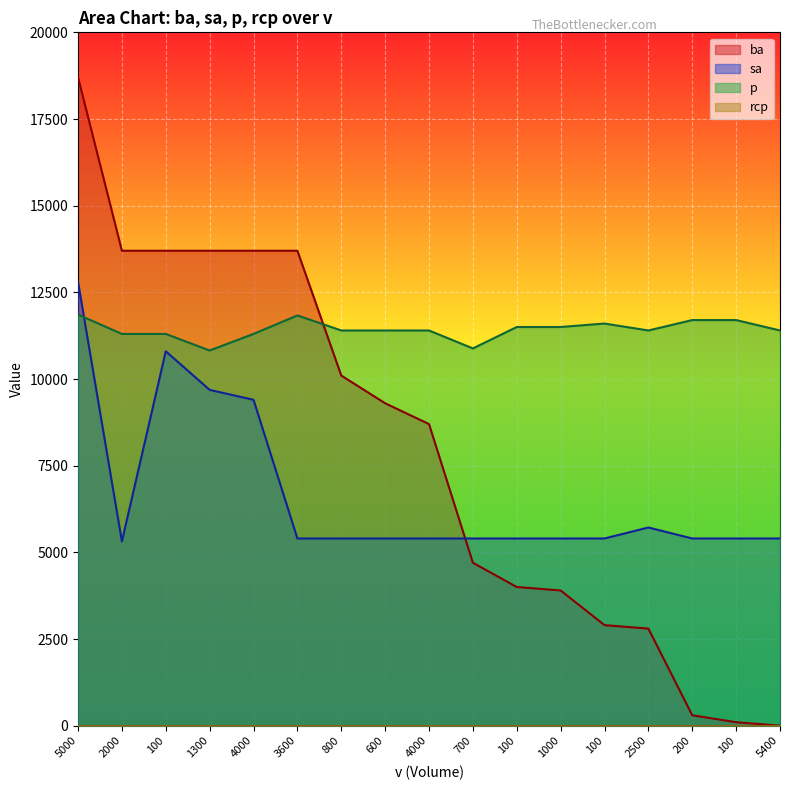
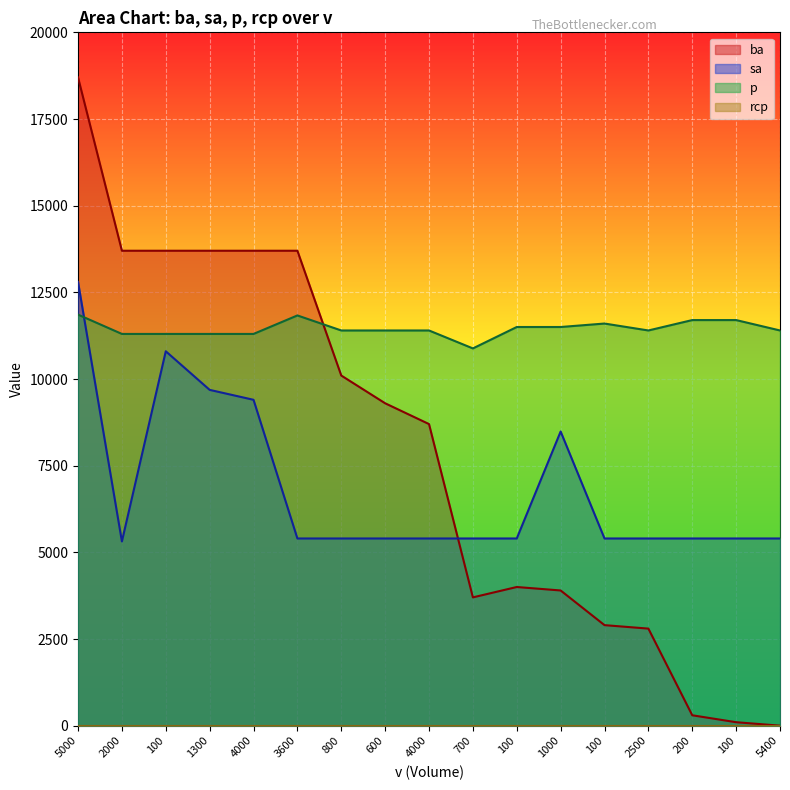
  {
    "ba": {
      "5000": 18700,
      "2000": 13700,
      "1300": 13700,
      "3600": 13700,
      "800": 10100,
      "600": 9300,
-     "700": 4700,
+     "700": 3700,
      "1000": 3900,
      "2500": 2800,
      "200": 300
    },
    "sa": {
      "5000": 12800,
      "2000": 5300,
      "1300": 9700,
      "3600": 5400,
      "800": 5400,
      "600": 5400,
      "700": 5400,
-     "1000": 5400,
-     "2500": 5700,
+     "1000": 8500,
+     "2500": 5400,
      "200": 5400,
      "5400": 5400
    },
    "p": {
      "5000": 11900,
      "2000": 11300,
-     "1300": 10800,
+     "1300": 11300,
      "3600": 11800,
      "800": 11400,
      "600": 11400,
      "700": 10900,
      "1000": 11500,
      "2500": 11400,
      "200": 11700,
      "5400": 11400
    },
    "rcp": {
      "5000": 0,
      "2000": 0,
      "1300": 0,
      "3600": 0,
      "800": 0,
      "600": 0,
      "700": 0,
      "1000": 0,
      "2500": 0,
      "200": 0
    }
  }
